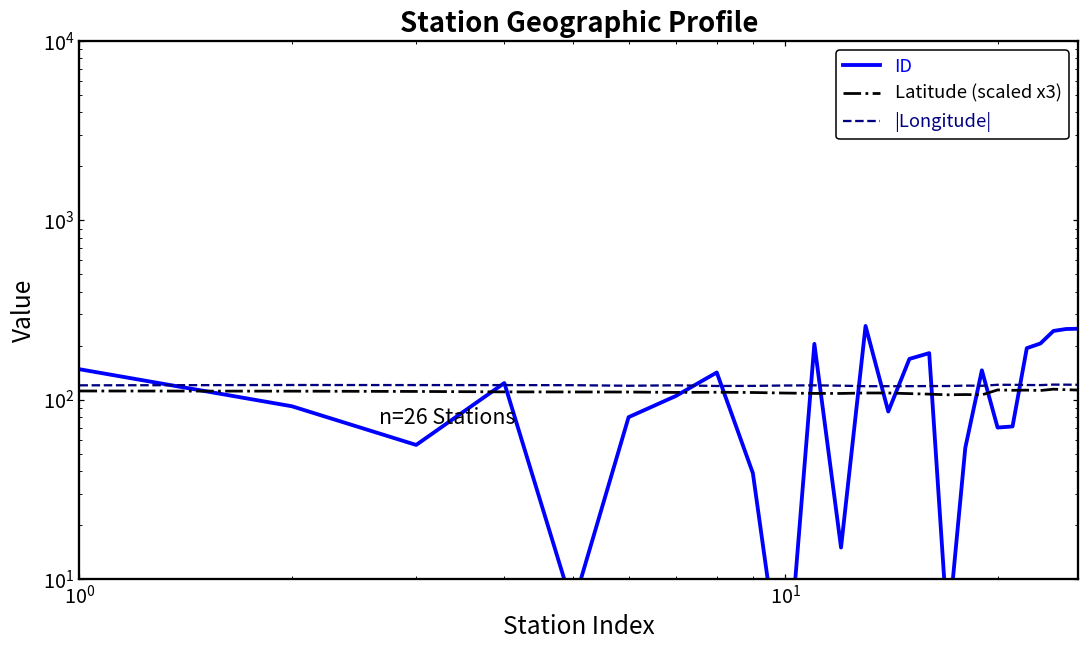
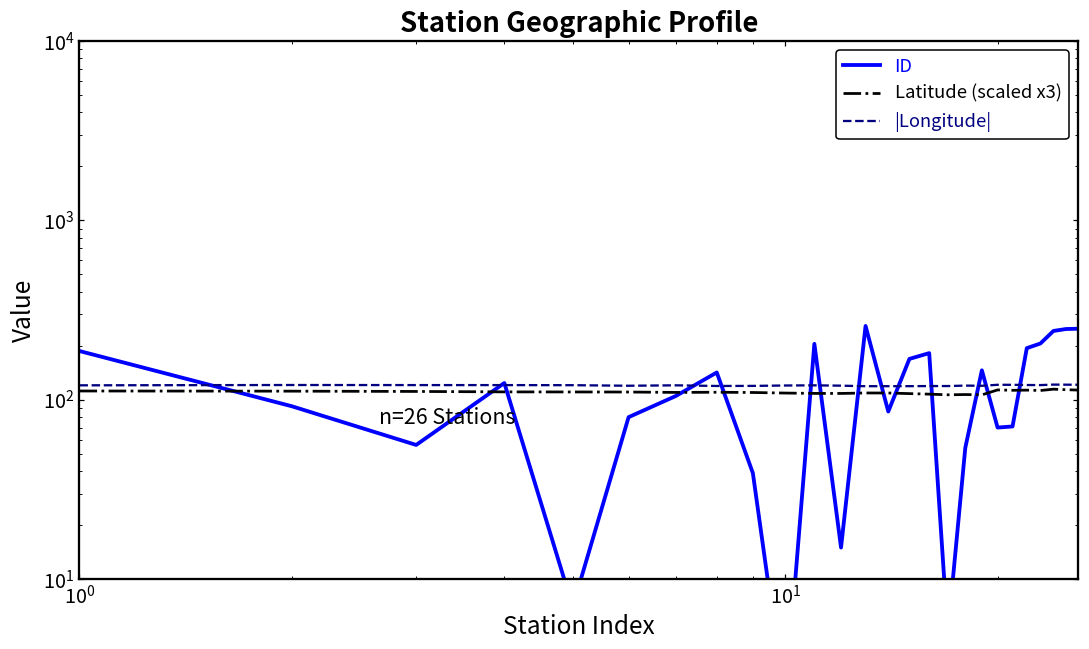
  {
    "ID": {
-     "10^0": 150
+     "10^0": 190
    },
    "Latitude (scaled x3)": {
      "10^0": 110,
      "10^1": 110
    },
    "|Longitude|": {
      "10^0": 120,
      "10^1": 120
    }
  }
